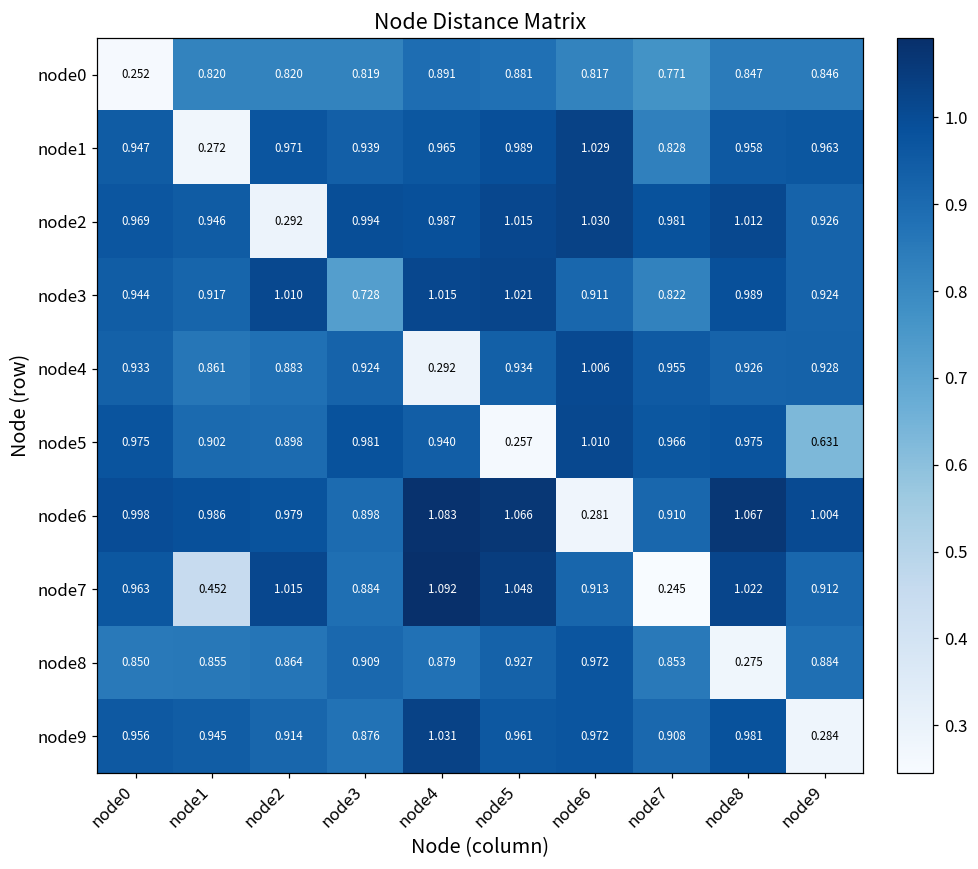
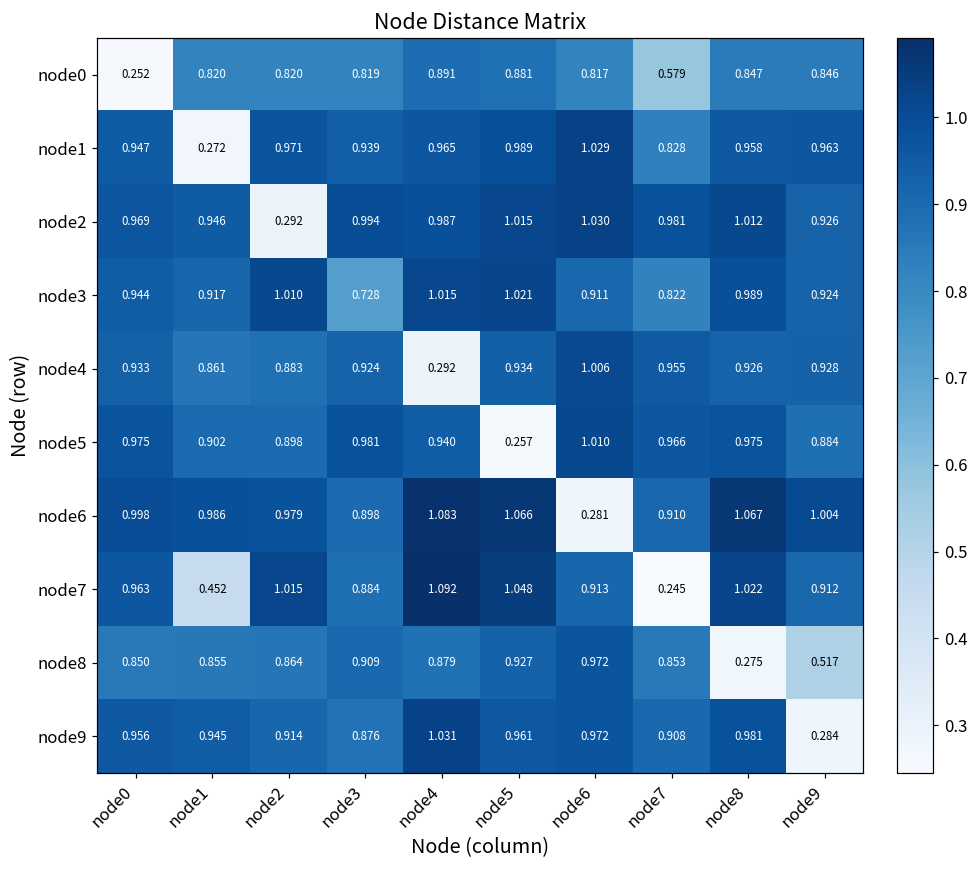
  {
    "node0": {
      "node0": 0.252,
      "node1": 0.820,
      "node2": 0.820,
      "node3": 0.819,
      "node4": 0.891,
      "node5": 0.881,
      "node6": 0.817,
-     "node7": 0.771,
+     "node7": 0.579,
      "node8": 0.847,
      "node9": 0.846
    },
    "node1": {
      "node0": 0.947,
      "node1": 0.272,
      "node2": 0.971,
      "node3": 0.939,
      "node4": 0.965,
      "node5": 0.989,
      "node6": 1.029,
      "node7": 0.828,
      "node8": 0.958,
      "node9": 0.963
    },
    "node2": {
      "node0": 0.969,
      "node1": 0.946,
      "node2": 0.292,
      "node3": 0.994,
      "node4": 0.987,
      "node5": 1.015,
      "node6": 1.030,
      "node7": 0.981,
      "node8": 1.012,
      "node9": 0.926
    },
    "node3": {
      "node0": 0.944,
      "node1": 0.917,
      "node2": 1.010,
      "node3": 0.728,
      "node4": 1.015,
      "node5": 1.021,
      "node6": 0.911,
      "node7": 0.822,
      "node8": 0.989,
      "node9": 0.924
    },
    "node4": {
      "node0": 0.933,
      "node1": 0.861,
      "node2": 0.883,
      "node3": 0.924,
      "node4": 0.292,
      "node5": 0.934,
      "node6": 1.006,
      "node7": 0.955,
      "node8": 0.926,
      "node9": 0.928
    },
    "node5": {
      "node0": 0.975,
      "node1": 0.902,
      "node2": 0.898,
      "node3": 0.981,
      "node4": 0.940,
      "node5": 0.257,
      "node6": 1.010,
      "node7": 0.966,
      "node8": 0.975,
-     "node9": 0.631
+     "node9": 0.884
    },
    "node6": {
      "node0": 0.998,
      "node1": 0.986,
      "node2": 0.979,
      "node3": 0.898,
      "node4": 1.083,
      "node5": 1.066,
      "node6": 0.281,
      "node7": 0.910,
      "node8": 1.067,
      "node9": 1.004
    },
    "node7": {
      "node0": 0.963,
      "node1": 0.452,
      "node2": 1.015,
      "node3": 0.884,
      "node4": 1.092,
      "node5": 1.048,
      "node6": 0.913,
      "node7": 0.245,
      "node8": 1.022,
      "node9": 0.912
    },
    "node8": {
      "node0": 0.850,
      "node1": 0.855,
      "node2": 0.864,
      "node3": 0.909,
      "node4": 0.879,
      "node5": 0.927,
      "node6": 0.972,
      "node7": 0.853,
      "node8": 0.275,
-     "node9": 0.884
+     "node9": 0.517
    },
    "node9": {
      "node0": 0.956,
      "node1": 0.945,
      "node2": 0.914,
      "node3": 0.876,
      "node4": 1.031,
      "node5": 0.961,
      "node6": 0.972,
      "node7": 0.908,
      "node8": 0.981,
      "node9": 0.284
    }
  }
